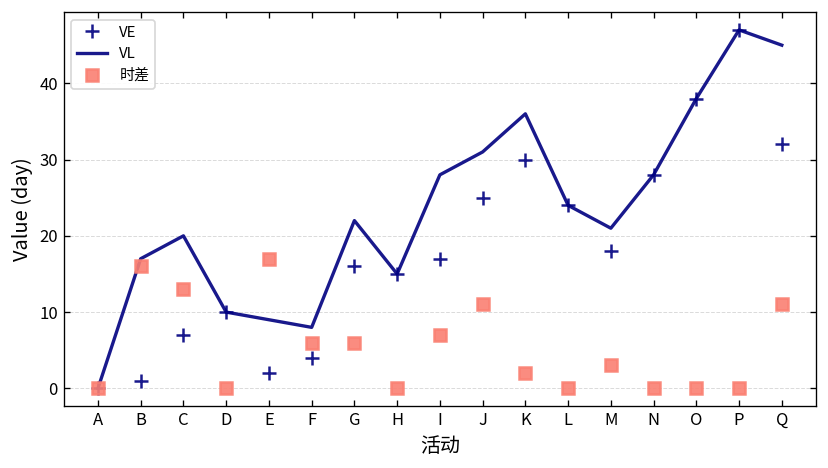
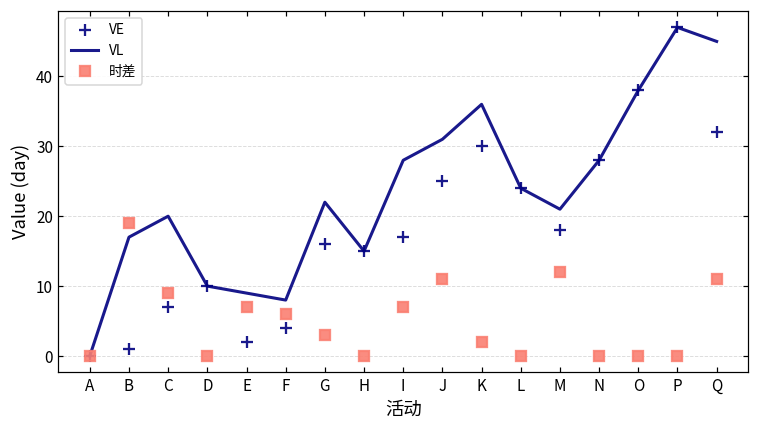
  {
    "时差": {
-     "B": 16,
-     "C": 13,
+     "B": 19,
+     "C": 9,
      "D": 0,
-     "E": 17,
+     "E": 7,
      "F": 6,
-     "G": 6,
+     "G": 3,
      "H": 0,
      "I": 7,
      "J": 11,
      "K": 2,
      "L": 0,
-     "M": 3,
+     "M": 12,
      "N": 0,
      "O": 0,
      "P": 0,
      "Q": 11
    }
  }
